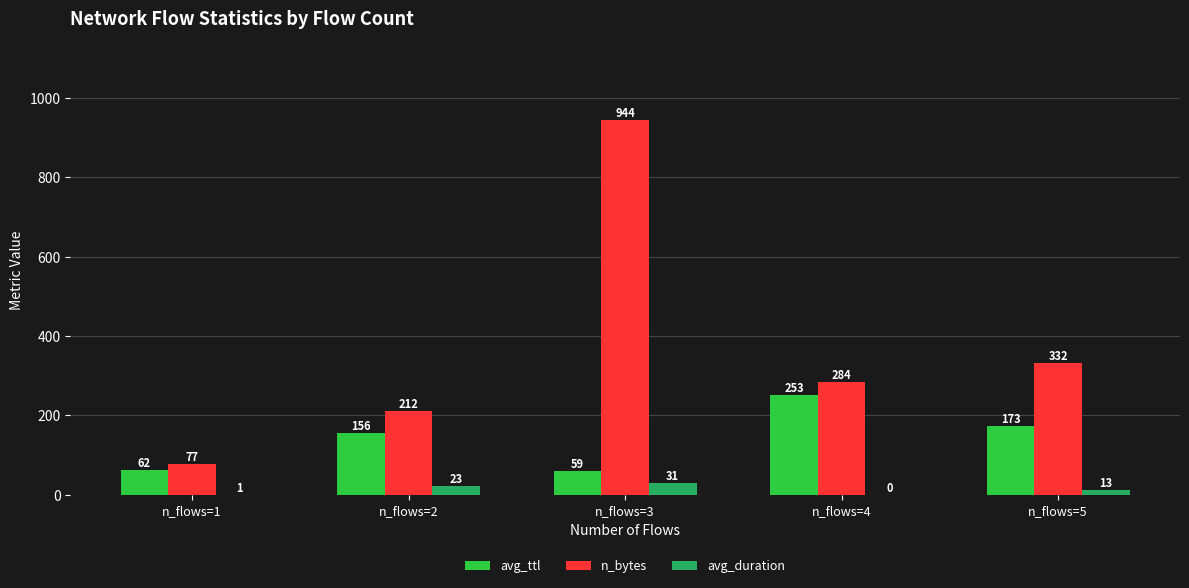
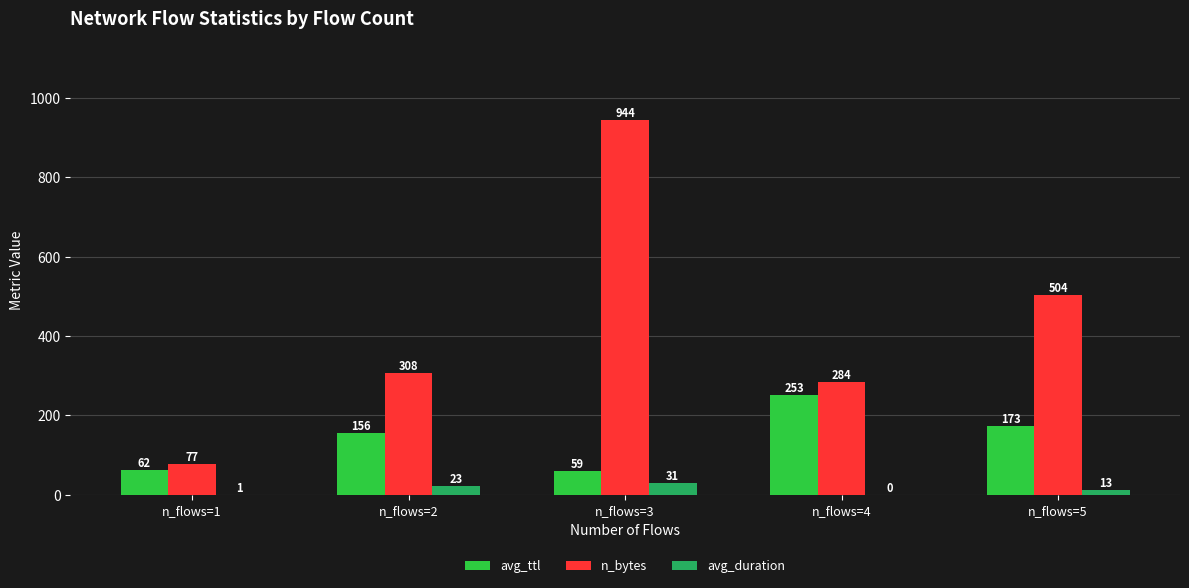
  {
    "n_bytes": {
      "n_flows=1": 77,
-     "n_flows=2": 212,
+     "n_flows=2": 308,
      "n_flows=3": 944,
      "n_flows=4": 284,
-     "n_flows=5": 332
+     "n_flows=5": 504
    }
  }
